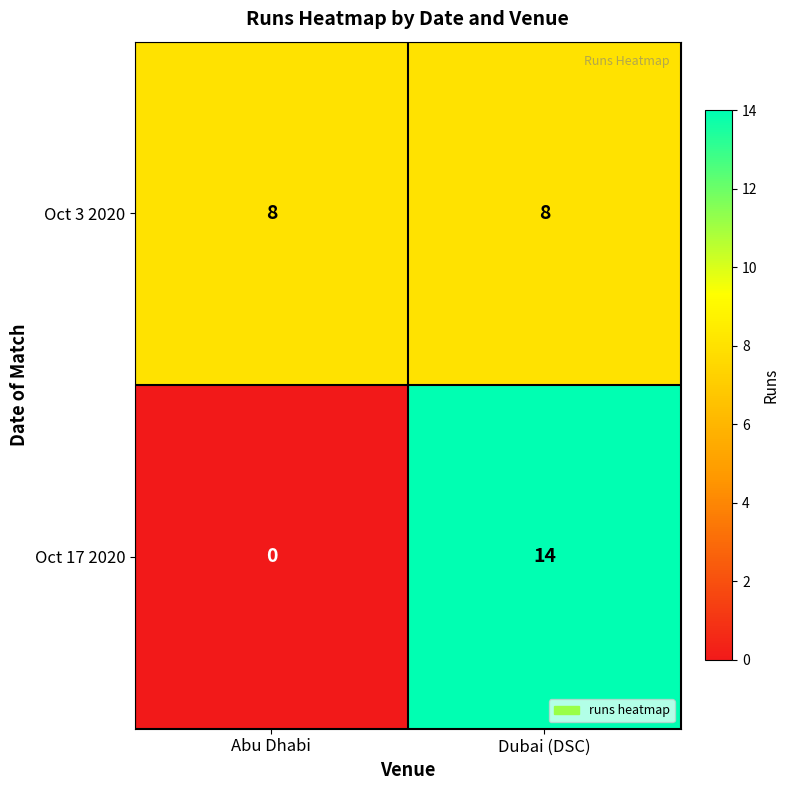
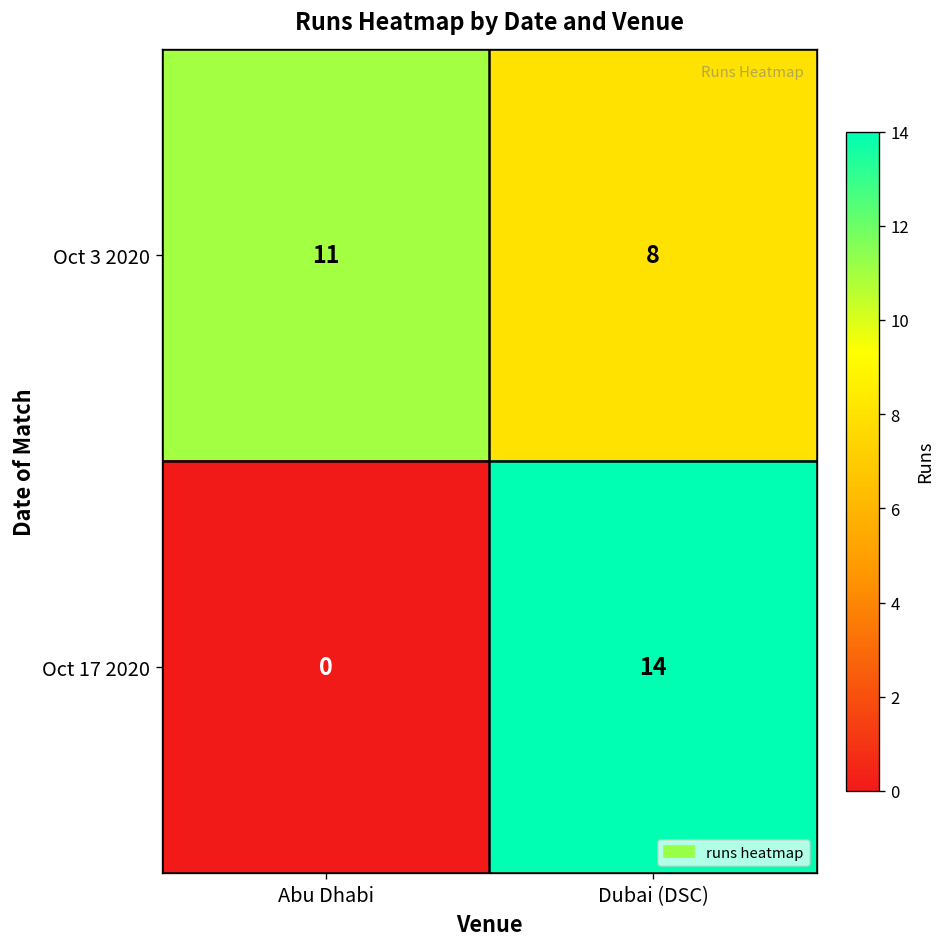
  {
    "Oct 3 2020": {
-     "Abu Dhabi": 8
+     "Abu Dhabi": 11
    },
    "Oct 17 2020": {
      "Abu Dhabi": 0,
      "Dubai (DSC)": 14
    }
  }
